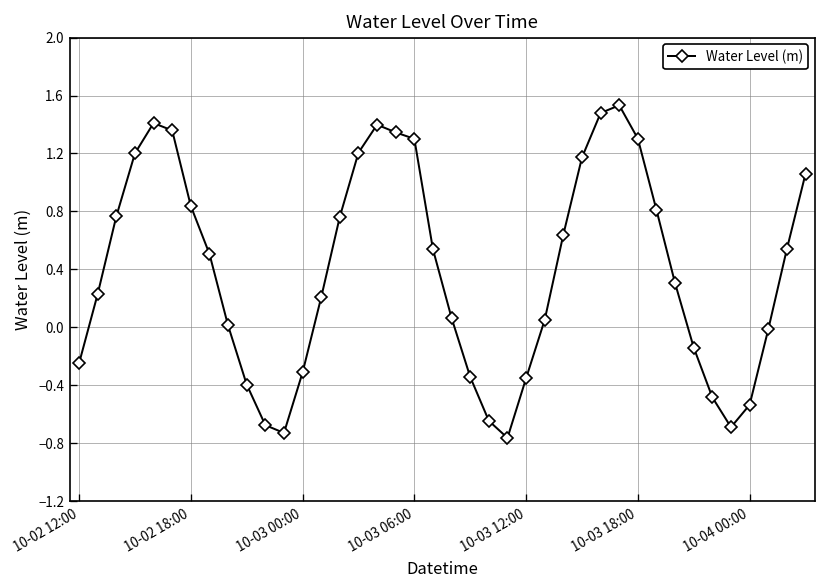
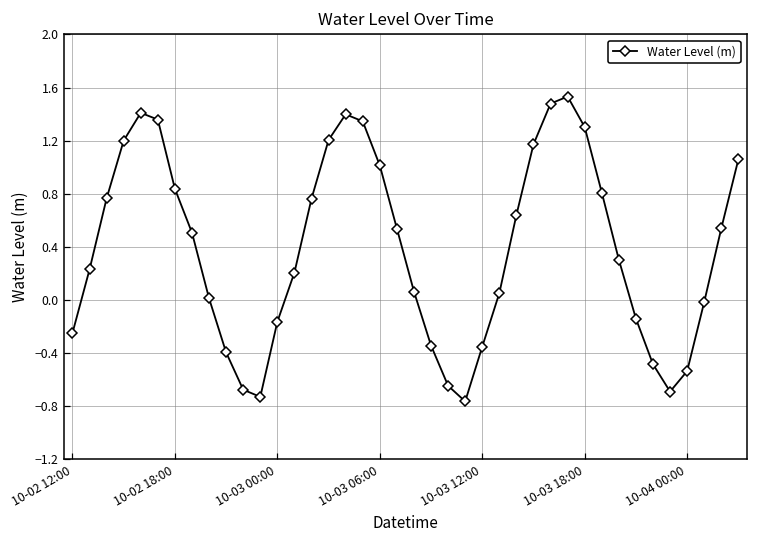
  {
    "10-02 12:00": -0.25,
    "10-02 18:00": 0.84,
-   "10-03 00:00": -0.31,
-   "10-03 06:00": 1.30,
+   "10-03 00:00": -0.16,
+   "10-03 06:00": 1.01,
    "10-03 12:00": -0.35,
    "10-03 18:00": 1.30,
    "10-04 00:00": -0.54
  }
